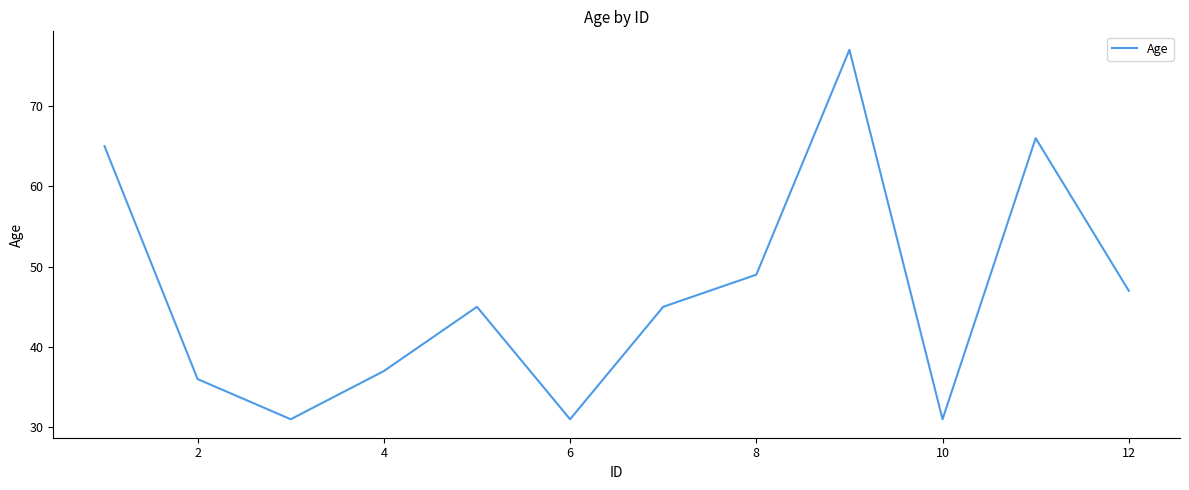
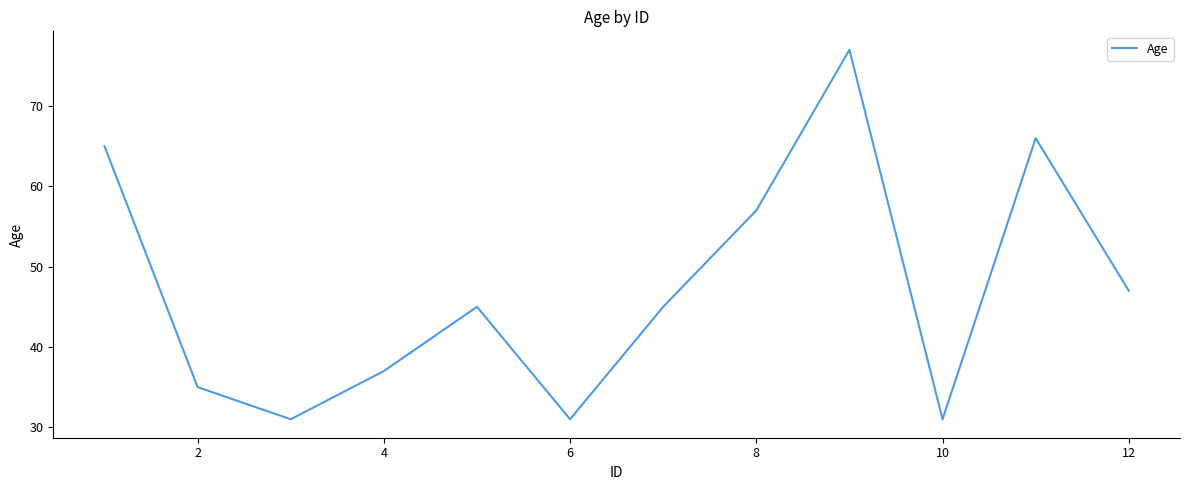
  {
-   "2": 36,
+   "2": 35,
    "4": 37,
    "6": 31,
-   "8": 49,
+   "8": 57,
    "10": 31,
    "12": 47
  }
